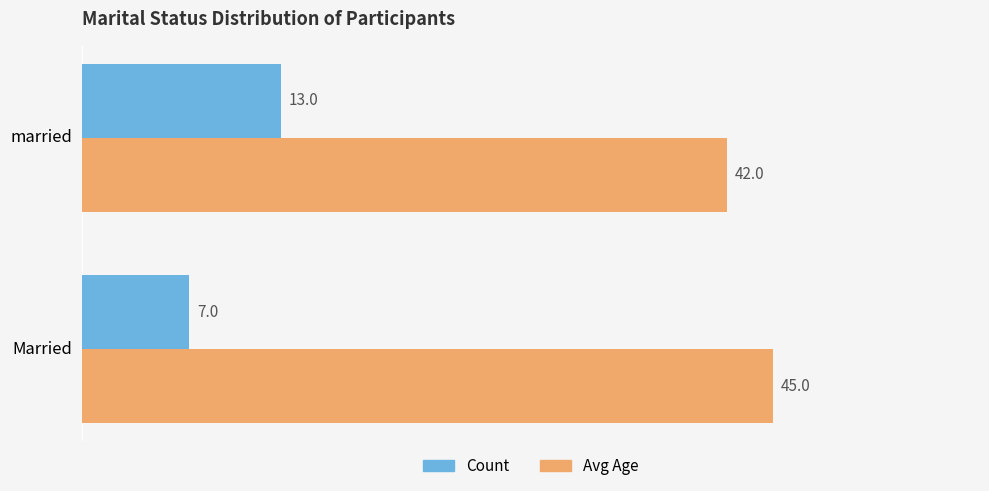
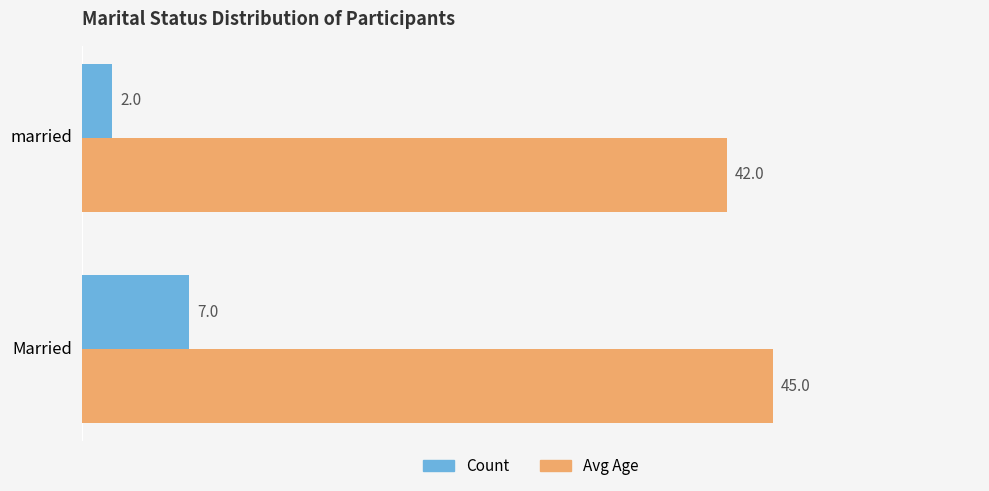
  {
    "Count": {
-     "married": 13.0,
+     "married": 2.0,
      "Married": 7.0
    },
    "Avg Age": {
      "married": 42.0,
      "Married": 45.0
    }
  }
